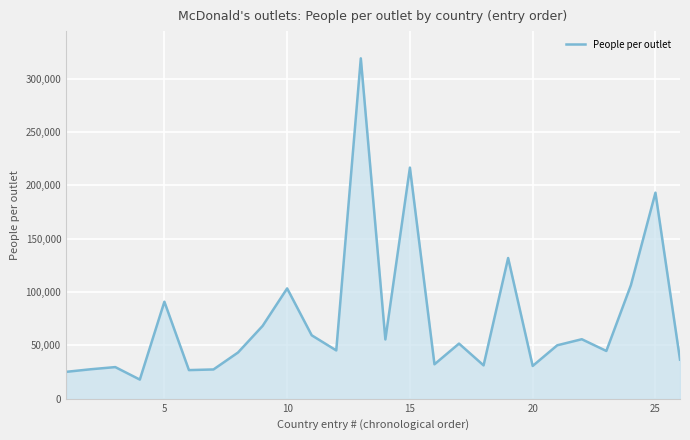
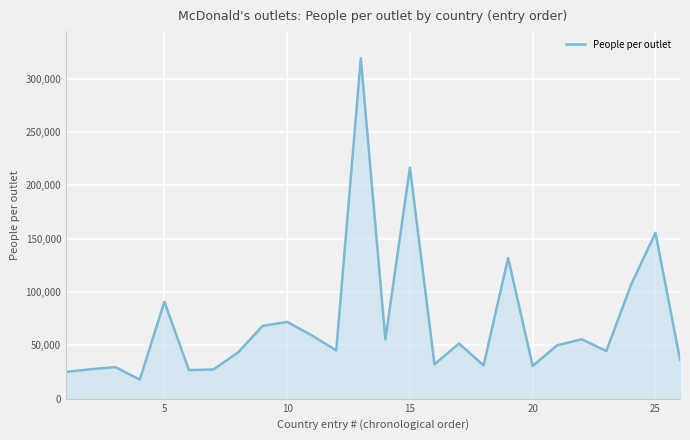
  {
    "5": "91,000",
-   "10": "103,000",
+   "10": "72,000",
    "15": "217,000",
    "20": "31,000",
-   "25": "193,000"
+   "25": "155,000"
  }
